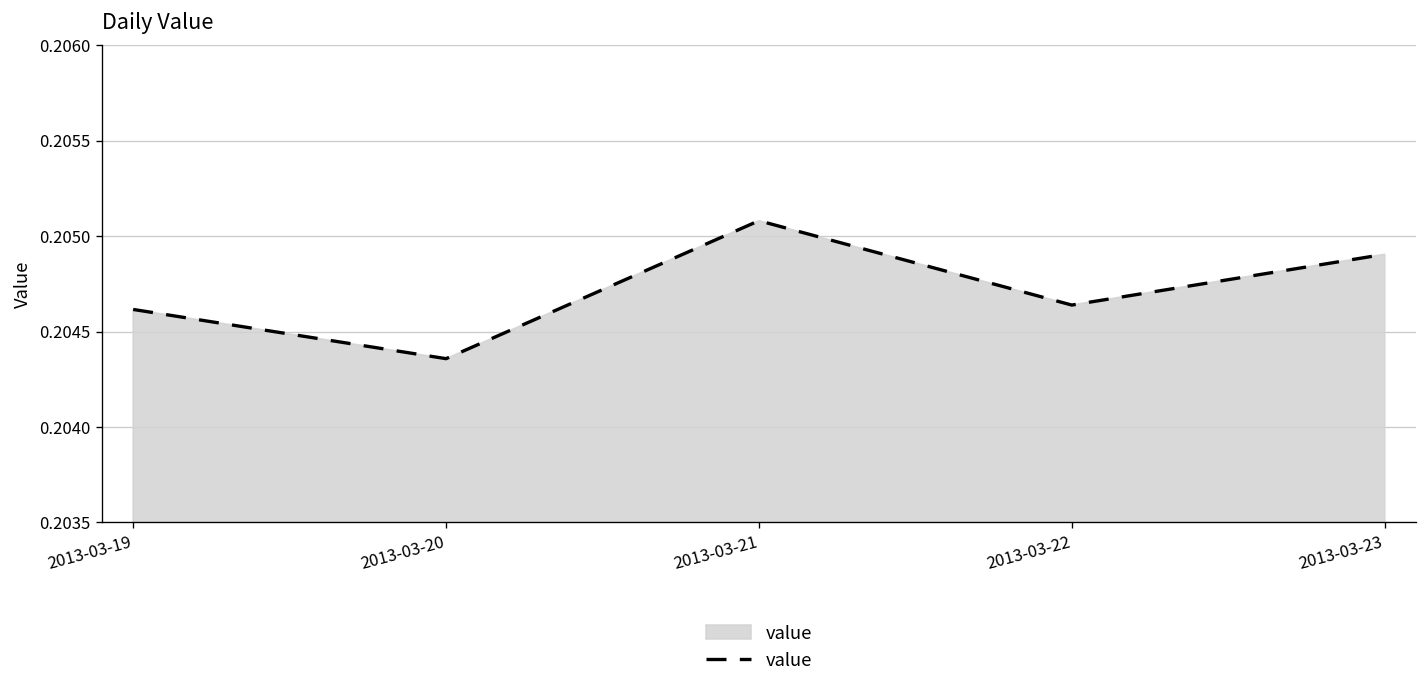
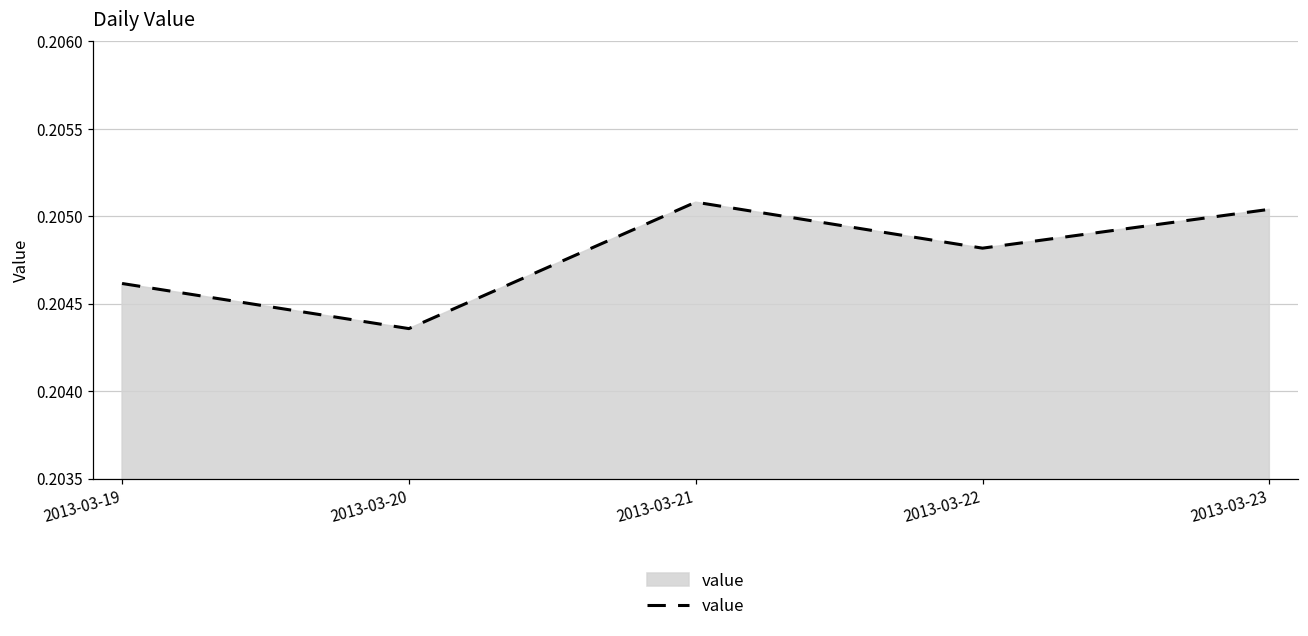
  {
    "2013-03-19": 0.20462,
    "2013-03-20": 0.20436,
    "2013-03-21": 0.20508,
-   "2013-03-22": 0.20464,
-   "2013-03-23": 0.20491
+   "2013-03-22": 0.20482,
+   "2013-03-23": 0.20504
  }
